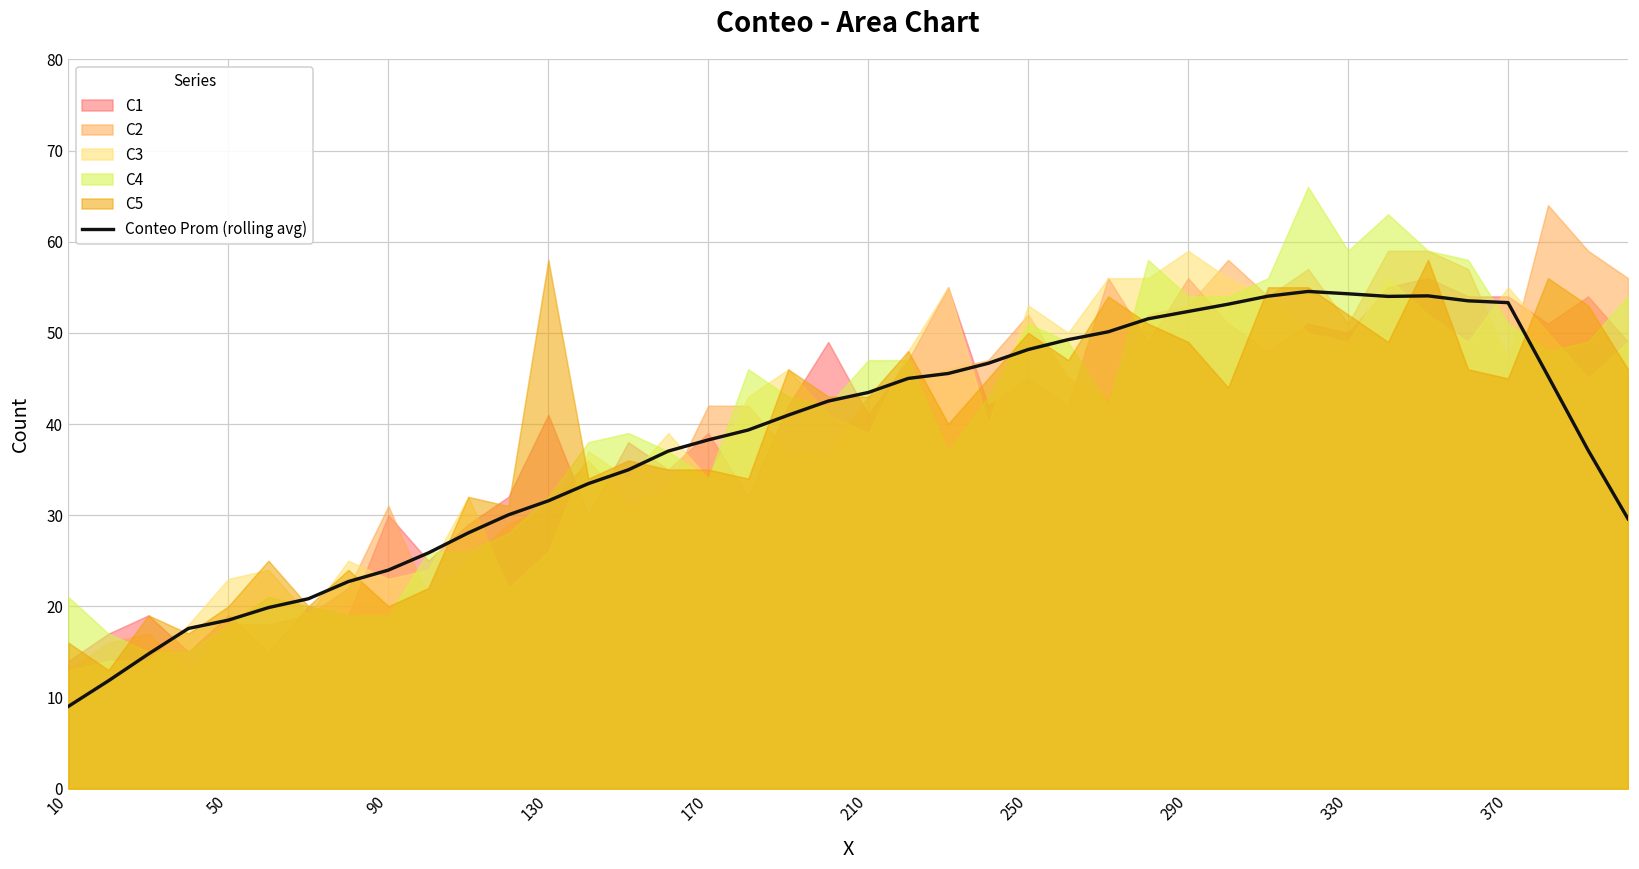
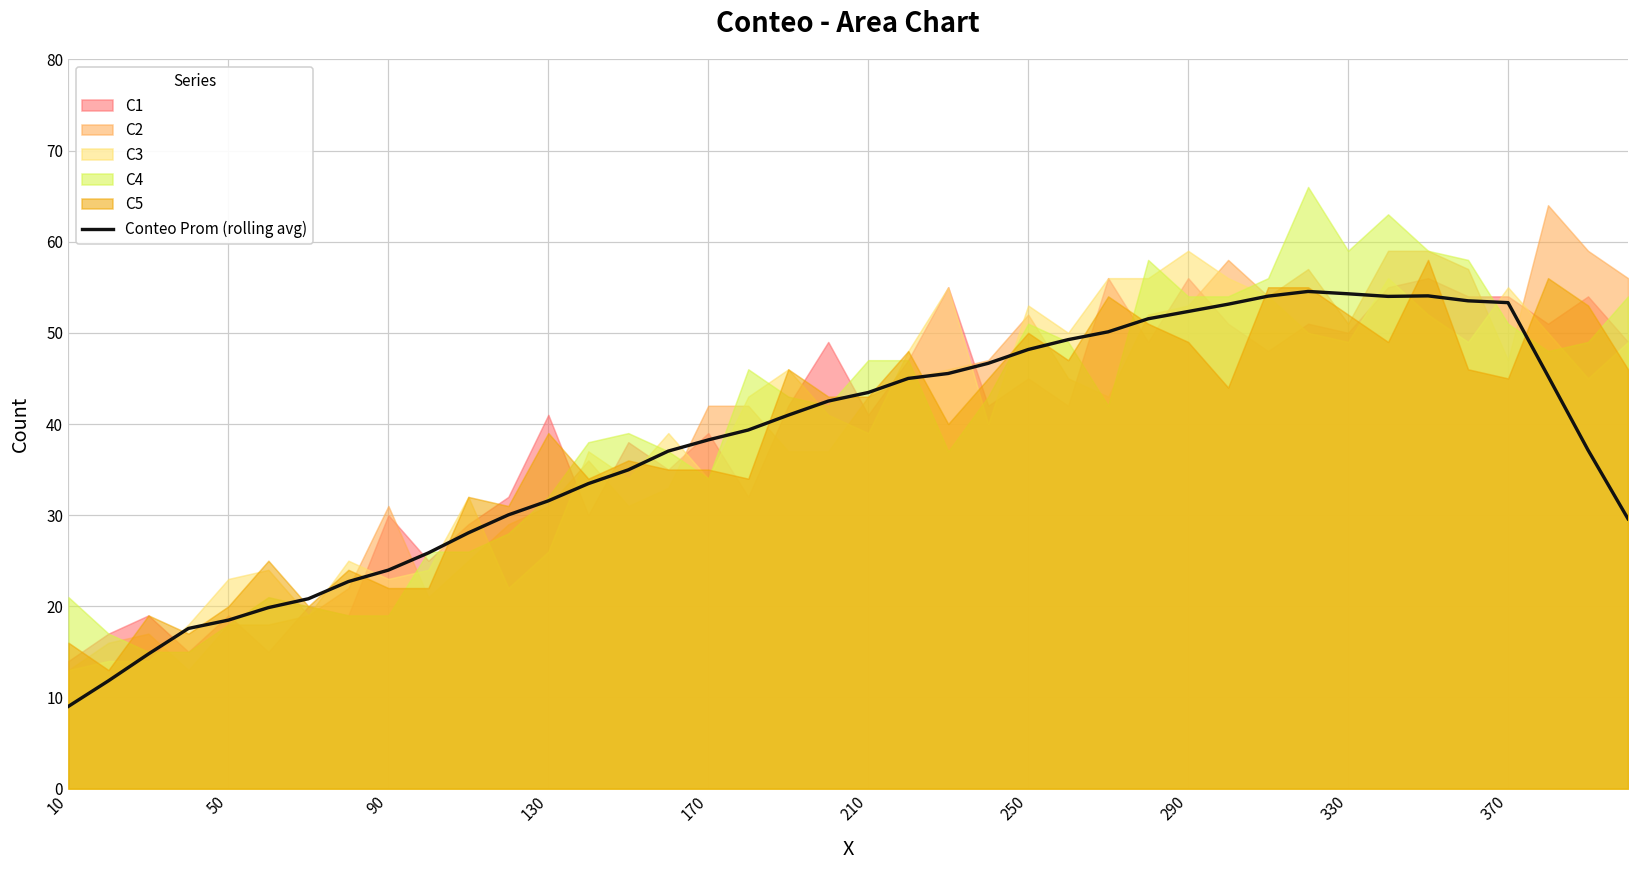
  {
    "Conteo Prom (rolling avg)": {
      "10": 9,
      "50": 18,
      "90": 24,
      "130": 32,
      "170": 38,
      "210": 43,
      "250": 48,
      "290": 52,
      "330": 54,
      "370": 53
    },
    "C5": {
      "10": 16,
      "50": 20,
-     "90": 20,
-     "130": 58,
+     "90": 22,
+     "130": 39,
      "170": 35,
      "250": 50,
      "290": 49,
      "330": 52,
      "370": 45
    }
  }
